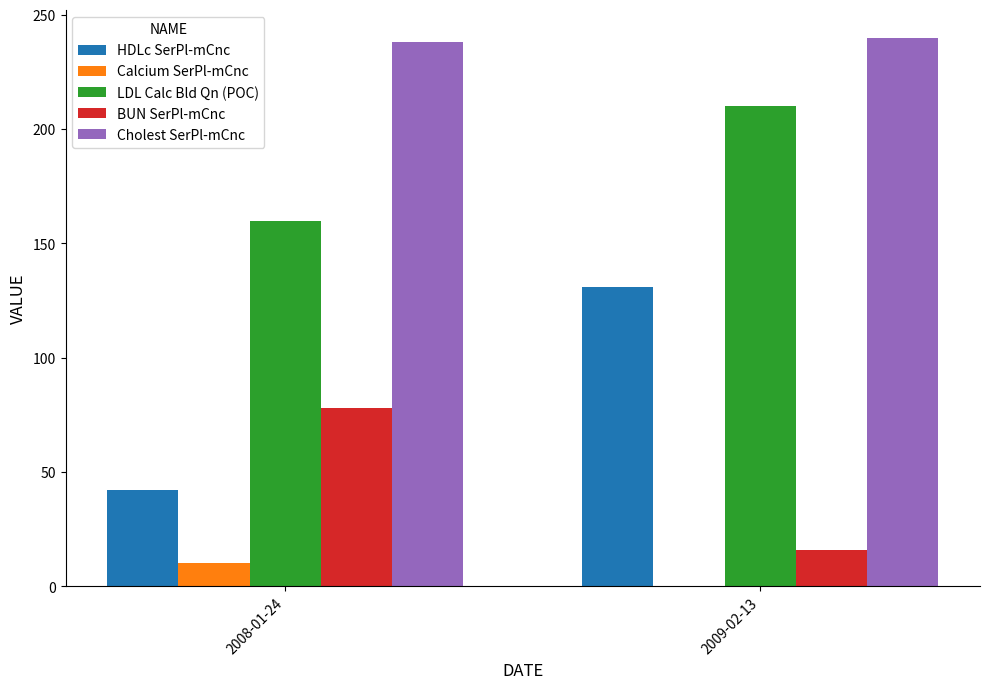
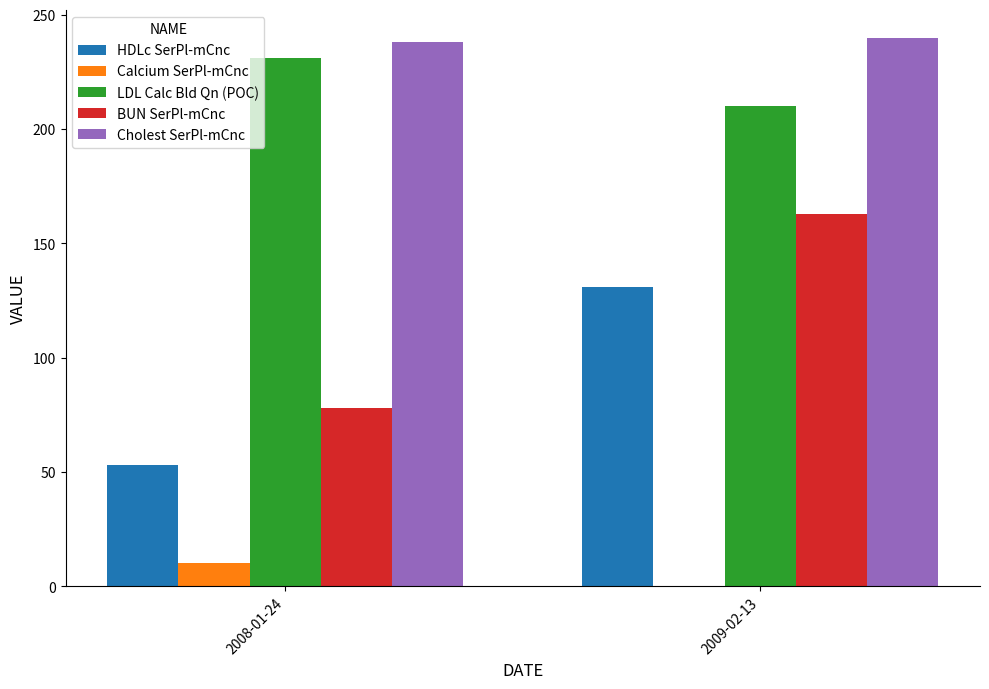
  {
    "HDLc SerPl-mCnc": {
-     "2008-01-24": 42,
+     "2008-01-24": 53,
      "2009-02-13": 131
    },
    "Calcium SerPl-mCnc": {
      "2008-01-24": 10,
      "2009-02-13": 0
    },
    "LDL Calc Bld Qn (POC)": {
-     "2008-01-24": 160,
+     "2008-01-24": 231,
      "2009-02-13": 210
    },
    "BUN SerPl-mCnc": {
      "2008-01-24": 78,
-     "2009-02-13": 16
+     "2009-02-13": 163
    },
    "Cholest SerPl-mCnc": {
      "2008-01-24": 238,
      "2009-02-13": 240
    }
  }
